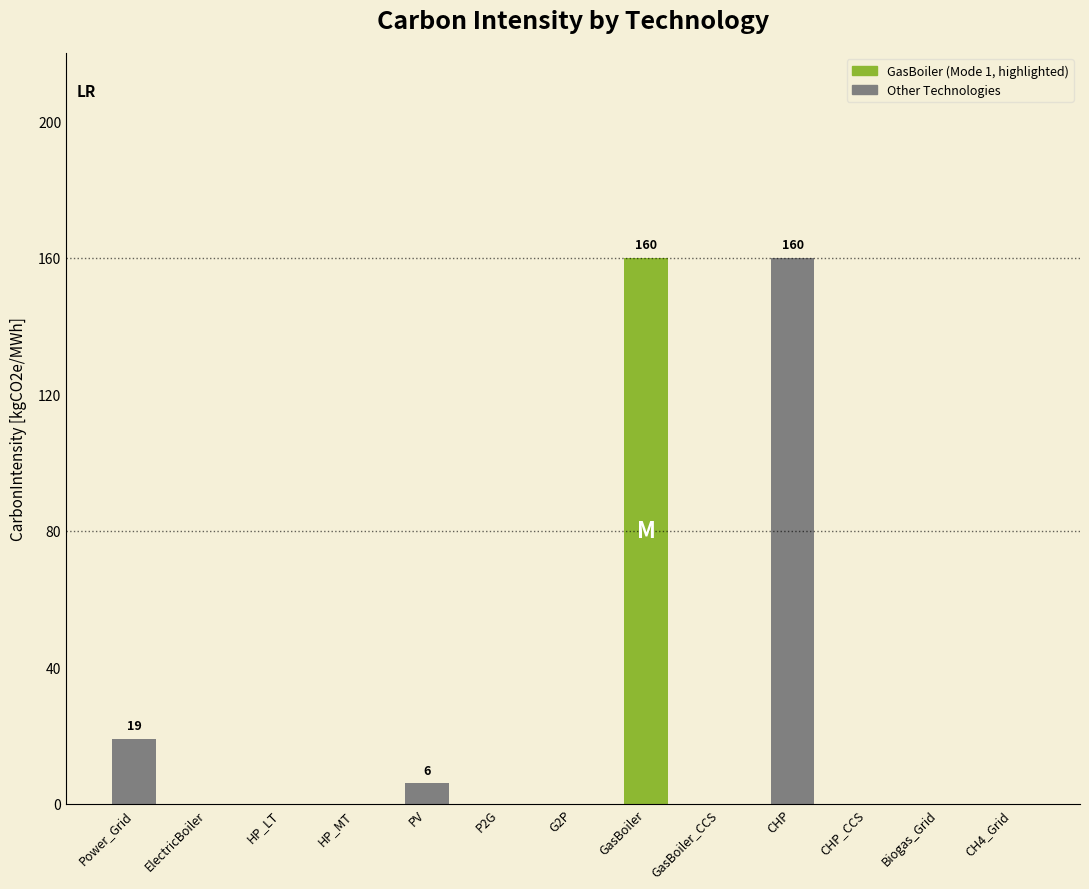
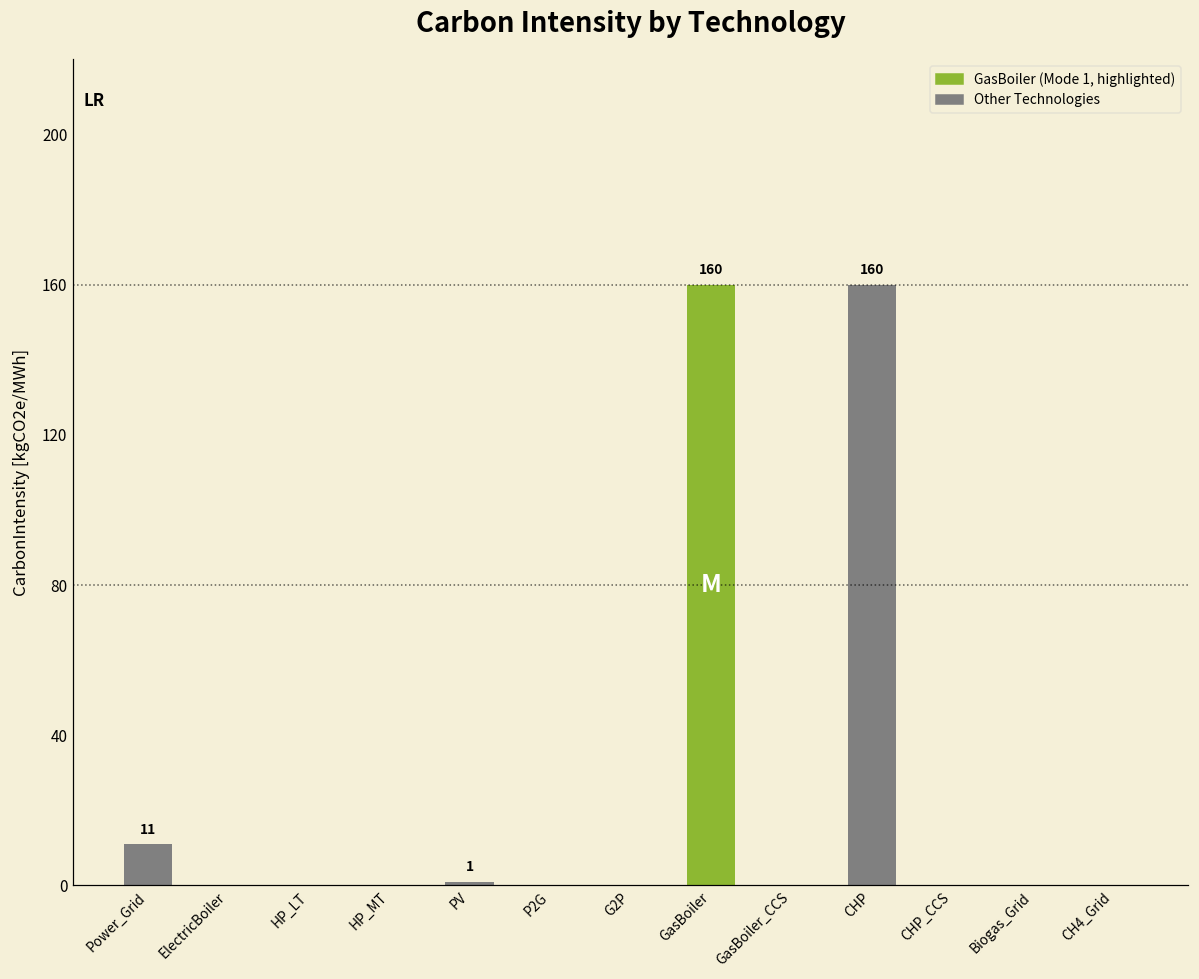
  {
-   "Power_Grid": 19,
-   "PV": 6,
+   "Power_Grid": 11,
+   "PV": 1,
    "GasBoiler": 160,
    "CHP": 160
  }
